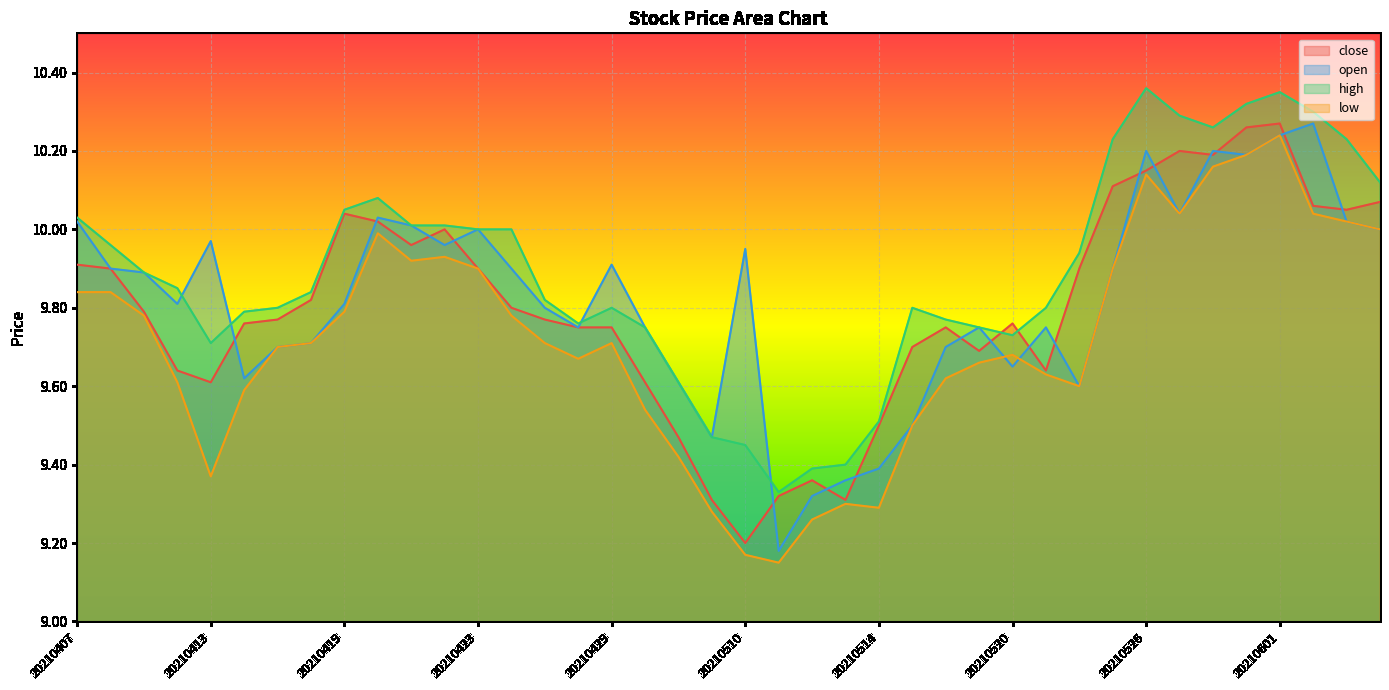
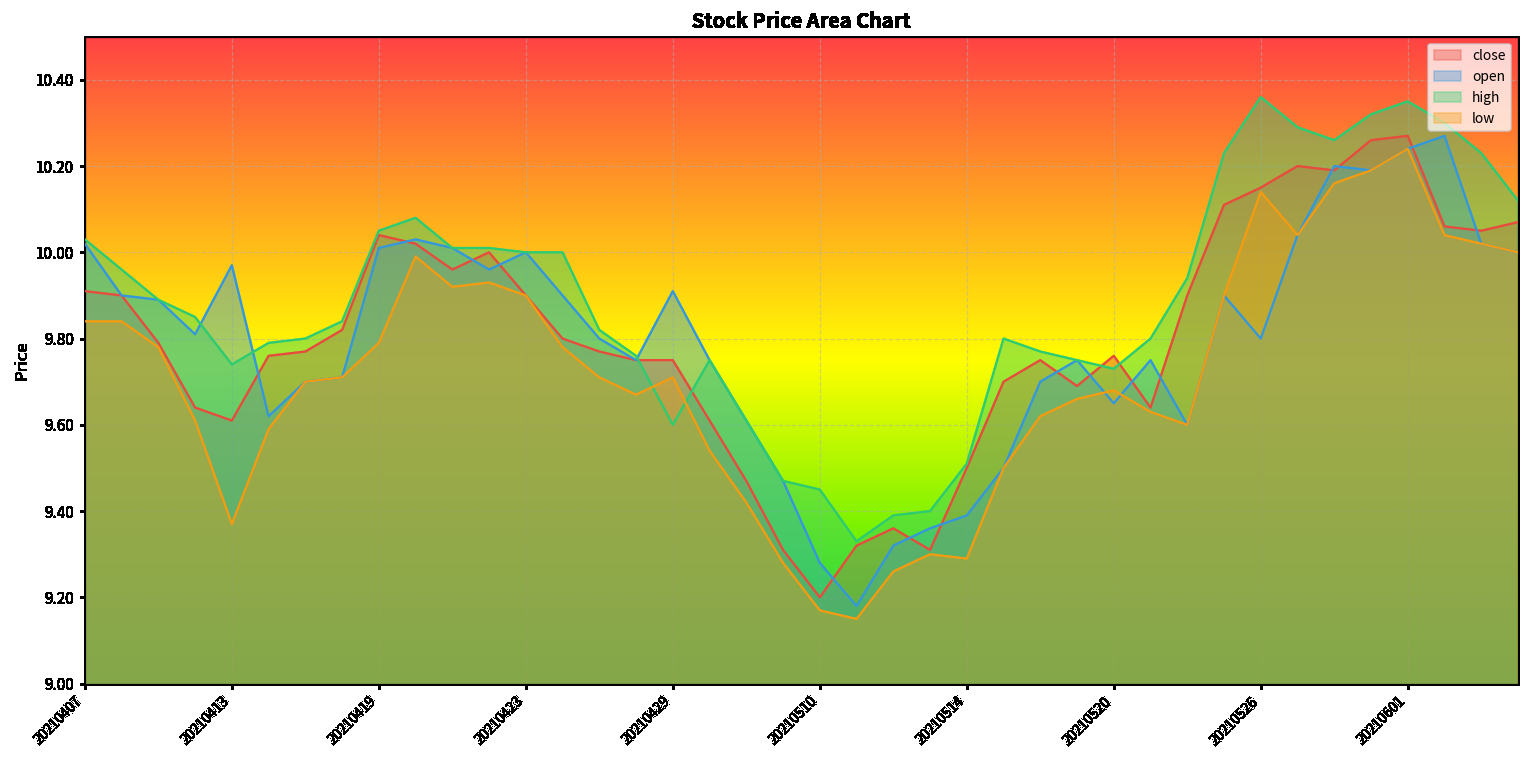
  {
    "open": {
      "20210407": 10.02,
      "20210413": 9.97,
-     "20210419": 9.81,
+     "20210419": 10.01,
      "20210429": 9.91,
-     "20210510": 9.95,
+     "20210510": 9.28,
      "20210514": 9.39,
      "20210520": 9.65,
-     "20210526": 10.2
+     "20210526": 9.8
    },
    "high": {
      "20210407": 10.03,
-     "20210413": 9.71,
+     "20210413": 9.74,
      "20210419": 10.05,
-     "20210429": 9.8,
+     "20210429": 9.6,
      "20210510": 9.45,
      "20210514": 9.51,
      "20210520": 9.73,
      "20210526": 10.36,
      "20210601": 10.35
    }
  }
